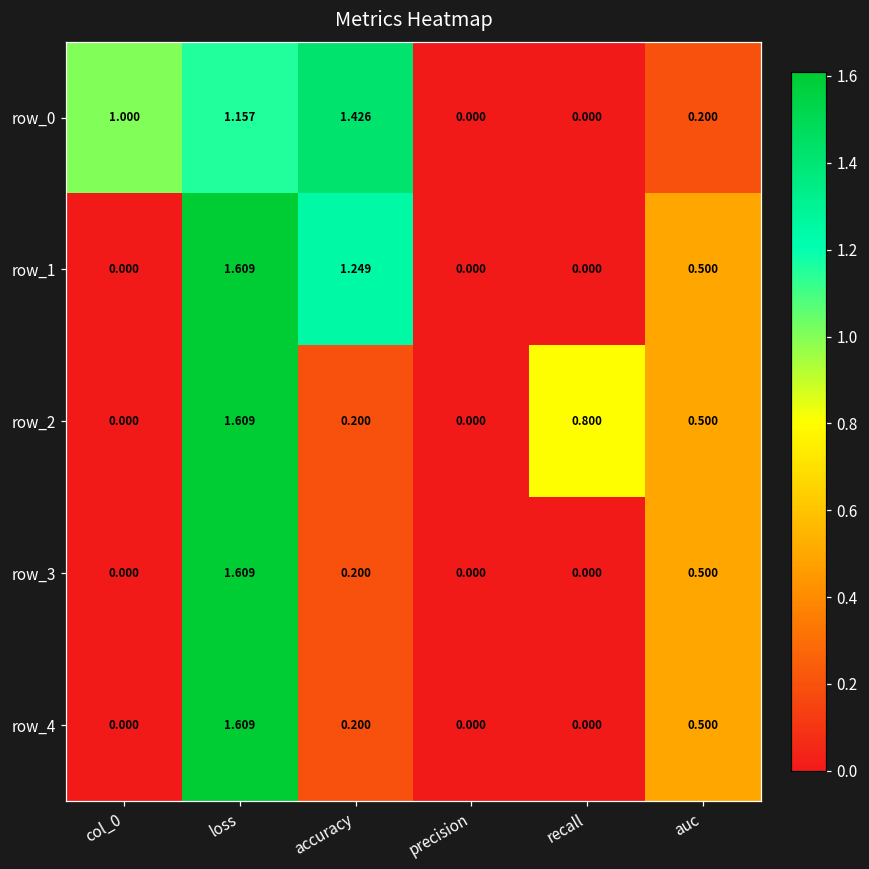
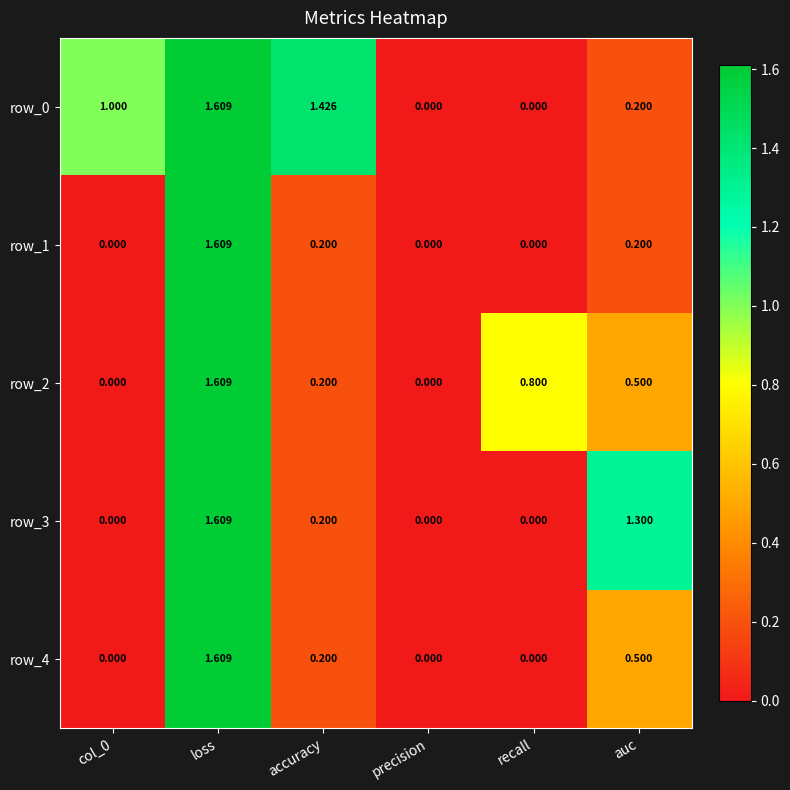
  {
    "row_0": {
      "col_0": 1.000,
-     "loss": 1.157,
+     "loss": 1.609,
      "accuracy": 1.426,
      "precision": 0.000,
      "recall": 0.000,
      "auc": 0.200
    },
    "row_1": {
      "col_0": 0.000,
      "loss": 1.609,
-     "accuracy": 1.249,
+     "accuracy": 0.200,
      "precision": 0.000,
      "recall": 0.000,
-     "auc": 0.500
+     "auc": 0.200
    },
    "row_2": {
      "col_0": 0.000,
      "loss": 1.609,
      "accuracy": 0.200,
      "precision": 0.000,
      "recall": 0.800,
      "auc": 0.500
    },
    "row_3": {
      "col_0": 0.000,
      "loss": 1.609,
      "accuracy": 0.200,
      "precision": 0.000,
      "recall": 0.000,
-     "auc": 0.500
+     "auc": 1.300
    },
    "row_4": {
      "col_0": 0.000,
      "loss": 1.609,
      "accuracy": 0.200,
      "precision": 0.000,
      "recall": 0.000,
      "auc": 0.500
    }
  }
